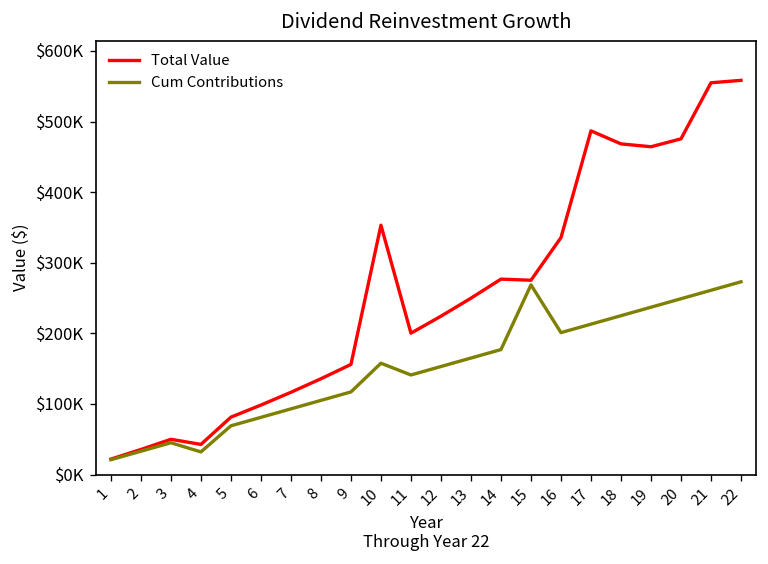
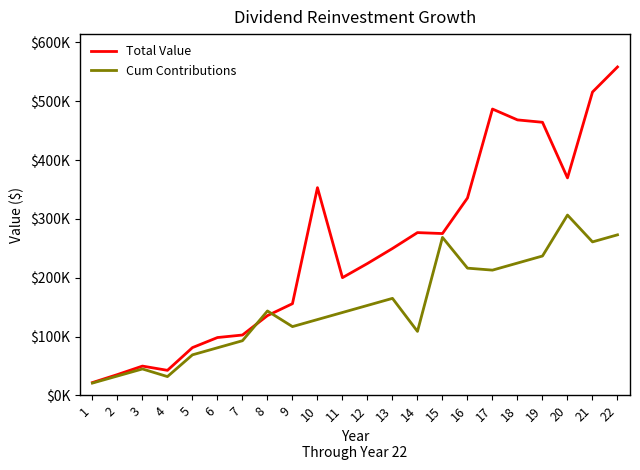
  {
    "Total Value": {
      "3": "$50000",
      "4": "$40000",
      "5": "$80000",
      "6": "$100000",
-     "7": "$120000",
+     "7": "$100000",
      "8": "$140000",
      "9": "$160000",
      "10": "$350000",
      "11": "$200000",
      "12": "$220000",
      "13": "$250000",
      "14": "$280000",
      "15": "$280000",
      "16": "$340000",
      "17": "$490000",
      "18": "$470000",
      "19": "$460000",
-     "20": "$480000",
-     "21": "$550000",
+     "20": "$370000",
+     "21": "$520000",
      "22": "$560000"
    },
    "Cum Contributions": {
      "3": "$50000",
      "4": "$30000",
      "5": "$70000",
      "6": "$80000",
      "7": "$90000",
-     "8": "$110000",
+     "8": "$140000",
      "9": "$120000",
-     "10": "$160000",
+     "10": "$130000",
      "11": "$140000",
      "12": "$150000",
      "13": "$170000",
-     "14": "$180000",
+     "14": "$110000",
      "15": "$270000",
-     "16": "$200000",
+     "16": "$220000",
      "17": "$210000",
      "18": "$230000",
      "19": "$240000",
-     "20": "$250000",
+     "20": "$310000",
      "21": "$260000",
      "22": "$270000"
    }
  }
